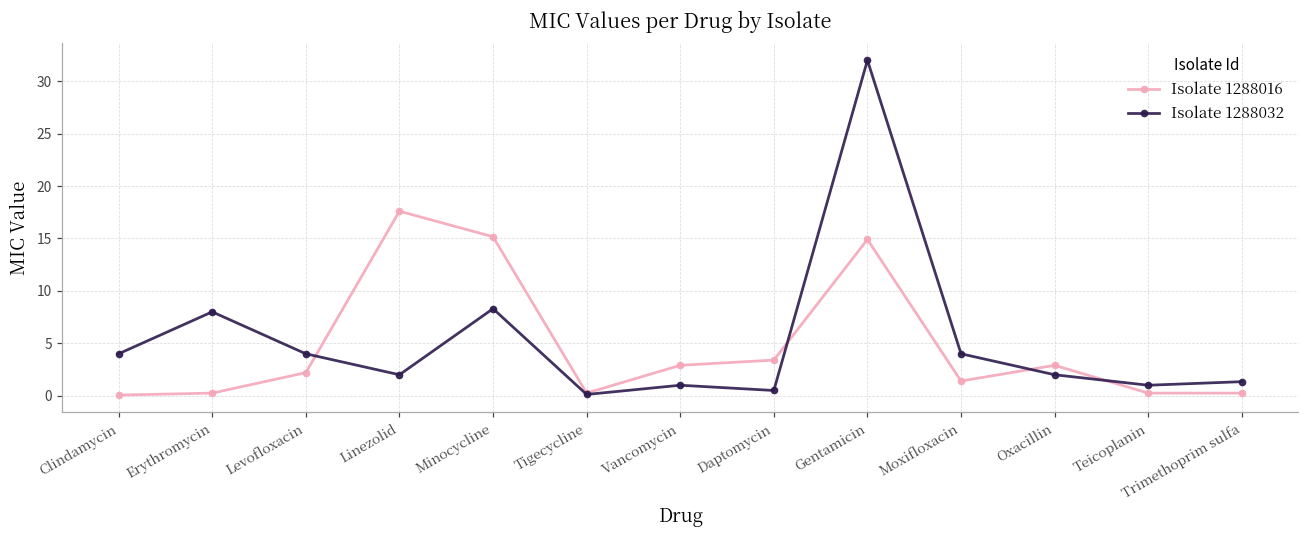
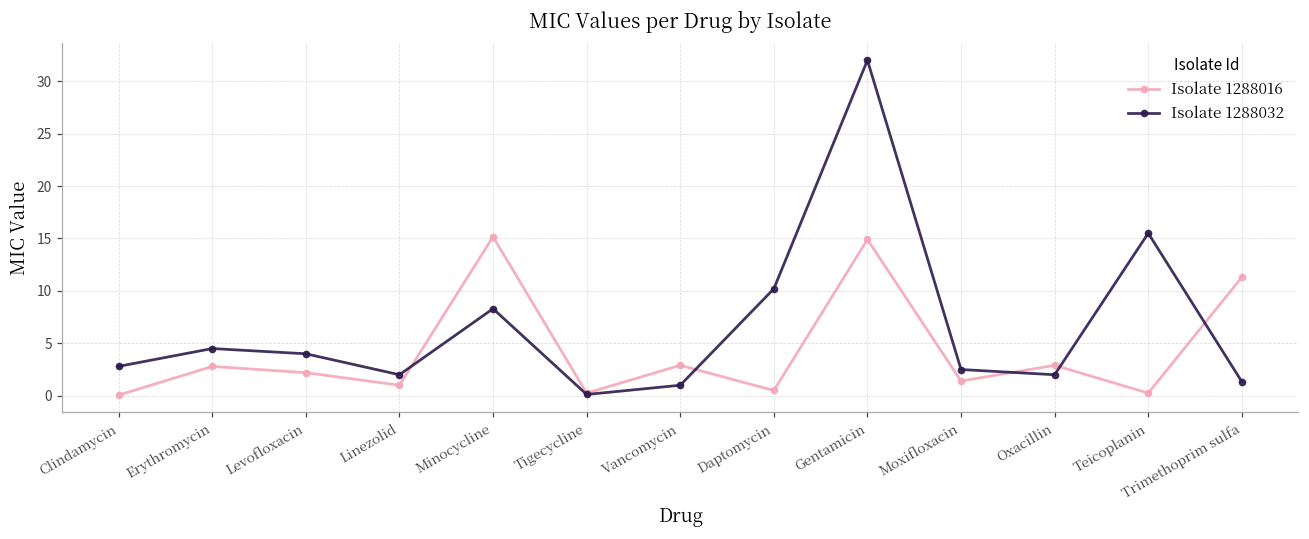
  {
    "Isolate 1288016": {
      "Clindamycin": 0,
-     "Erythromycin": 0,
+     "Erythromycin": 3,
      "Levofloxacin": 2,
-     "Linezolid": 18,
+     "Linezolid": 1,
      "Minocycline": 15,
      "Vancomycin": 3,
-     "Daptomycin": 3,
+     "Daptomycin": 1,
      "Gentamicin": 15,
      "Moxifloxacin": 1,
      "Oxacillin": 3,
      "Teicoplanin": 0,
-     "Trimethoprim sulfa": 0
+     "Trimethoprim sulfa": 11
    },
    "Isolate 1288032": {
-     "Clindamycin": 4,
-     "Erythromycin": 8,
+     "Clindamycin": 3,
+     "Erythromycin": 5,
      "Levofloxacin": 4,
      "Linezolid": 2,
      "Minocycline": 8,
      "Vancomycin": 1,
-     "Daptomycin": 1,
+     "Daptomycin": 10,
      "Gentamicin": 32,
-     "Moxifloxacin": 4,
+     "Moxifloxacin": 3,
      "Oxacillin": 2,
-     "Teicoplanin": 1,
+     "Teicoplanin": 16,
      "Trimethoprim sulfa": 1
    }
  }
